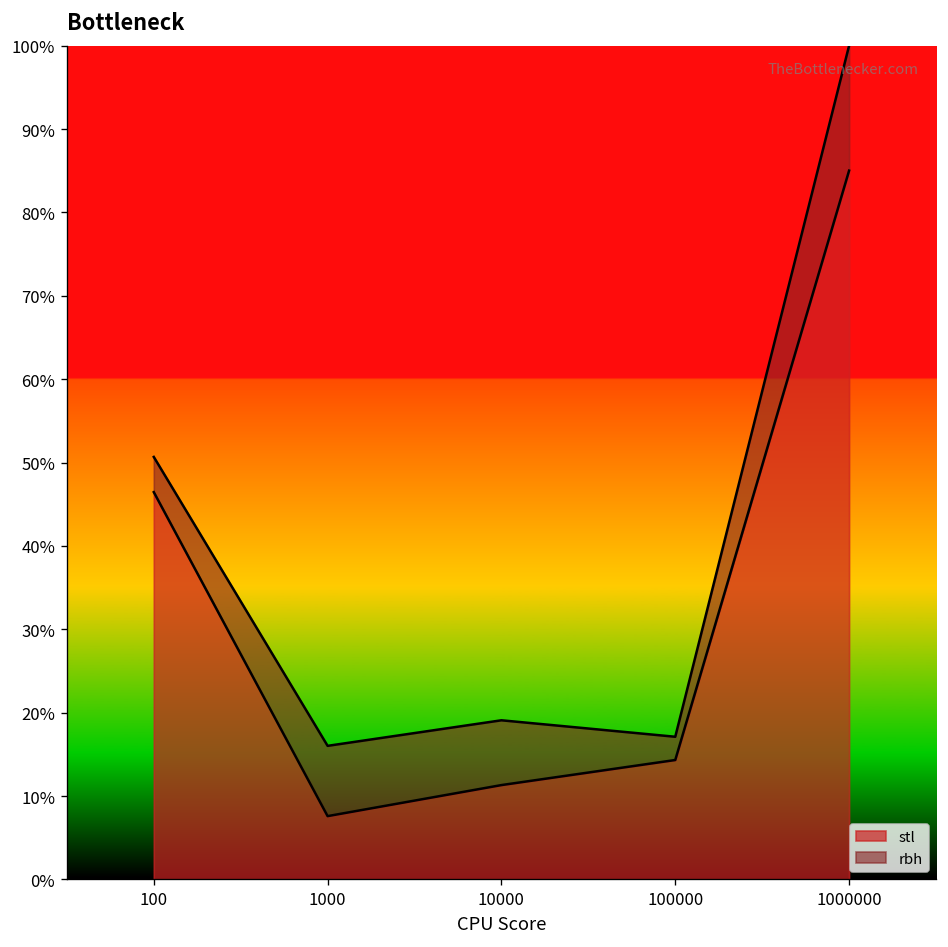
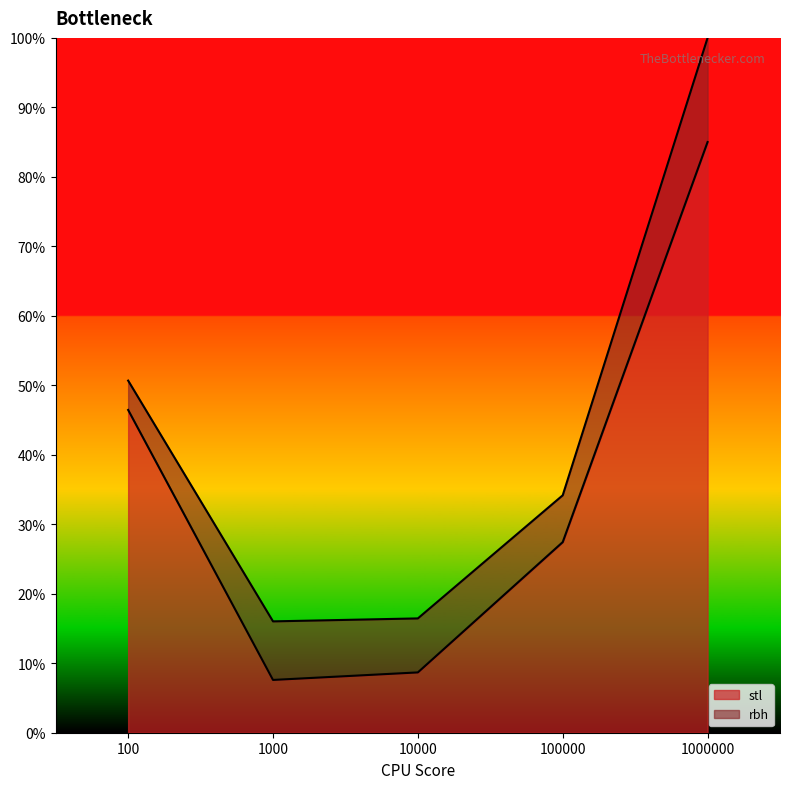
  {
    "stl": {
      "100": "46%",
      "1000": "8%",
-     "10000": "11%",
-     "100000": "14%",
+     "10000": "9%",
+     "100000": "27%",
      "1000000": "85%"
    },
    "rbh": {
      "100": "4%",
      "1000": "8%",
      "10000": "8%",
-     "100000": "3%",
+     "100000": "7%",
      "1000000": "15%"
    }
  }
